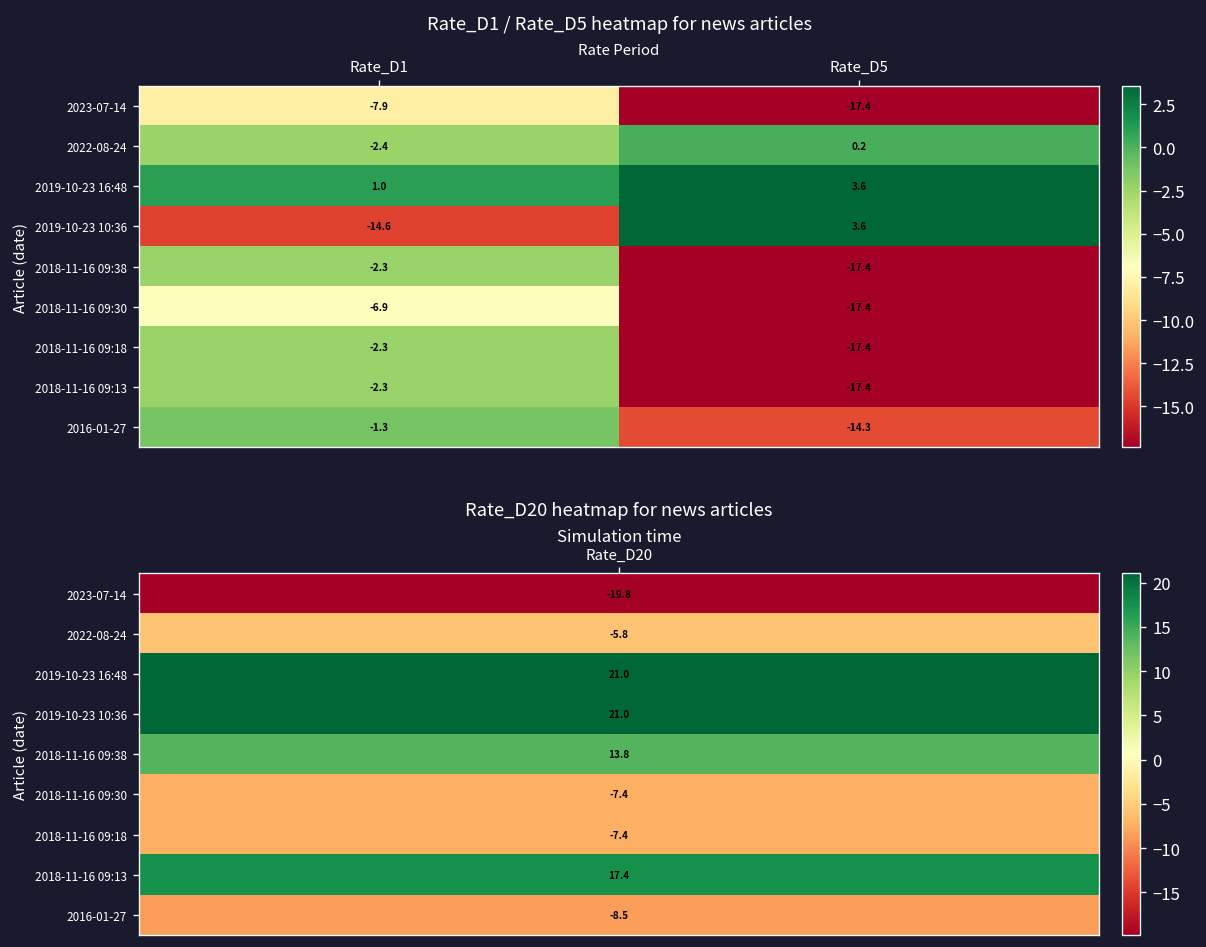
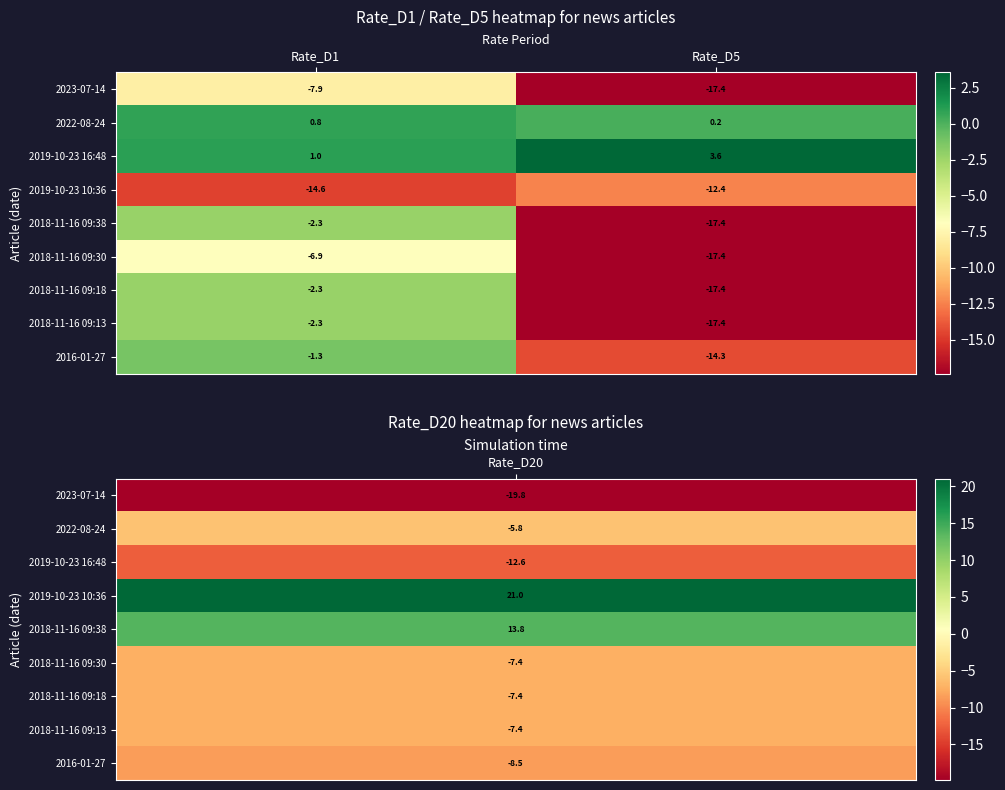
  {
    "Rate_D1 / Rate_D5 heatmap for news articles": {
      "2023-07-14": {
        "Rate_D1": -7.9,
        "Rate_D5": -17.4
      },
      "2022-08-24": {
-       "Rate_D1": -2.4,
+       "Rate_D1": 0.8,
        "Rate_D5": 0.2
      },
      "2019-10-23 16:48": {
        "Rate_D1": 1.0,
        "Rate_D5": 3.6
      },
      "2019-10-23 10:36": {
        "Rate_D1": -14.6,
-       "Rate_D5": 3.6
+       "Rate_D5": -12.4
      },
      "2018-11-16 09:38": {
        "Rate_D1": -2.3,
        "Rate_D5": -17.4
      },
      "2018-11-16 09:30": {
        "Rate_D1": -6.9,
        "Rate_D5": -17.4
      },
      "2018-11-16 09:18": {
        "Rate_D1": -2.3,
        "Rate_D5": -17.4
      },
      "2018-11-16 09:13": {
        "Rate_D1": -2.3,
        "Rate_D5": -17.4
      },
      "2016-01-27": {
        "Rate_D1": -1.3,
        "Rate_D5": -14.3
      }
    },
    "Rate_D20 heatmap for news articles": {
      "2023-07-14": {
        "Rate_D20": -19.8
      },
      "2022-08-24": {
        "Rate_D20": -5.8
      },
      "2019-10-23 16:48": {
-       "Rate_D20": 21.0
+       "Rate_D20": -12.6
      },
      "2019-10-23 10:36": {
        "Rate_D20": 21.0
      },
      "2018-11-16 09:38": {
        "Rate_D20": 13.8
      },
      "2018-11-16 09:30": {
        "Rate_D20": -7.4
      },
      "2018-11-16 09:18": {
        "Rate_D20": -7.4
      },
      "2018-11-16 09:13": {
-       "Rate_D20": 17.4
+       "Rate_D20": -7.4
      },
      "2016-01-27": {
        "Rate_D20": -8.5
      }
    }
  }
